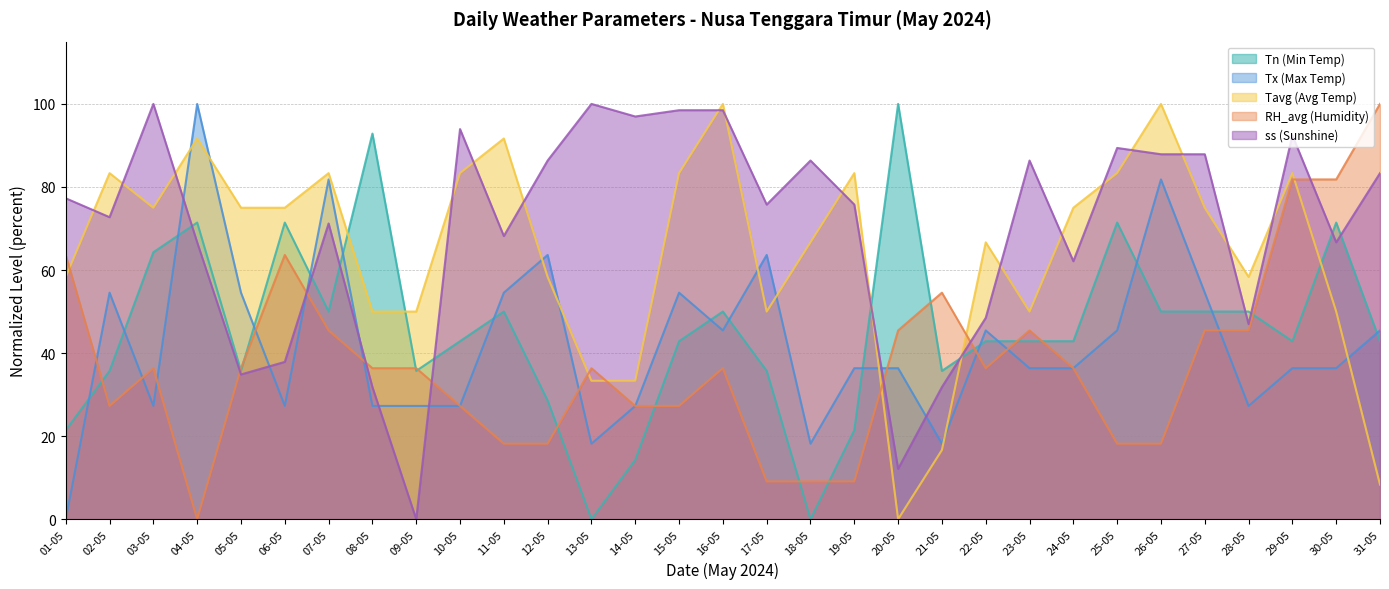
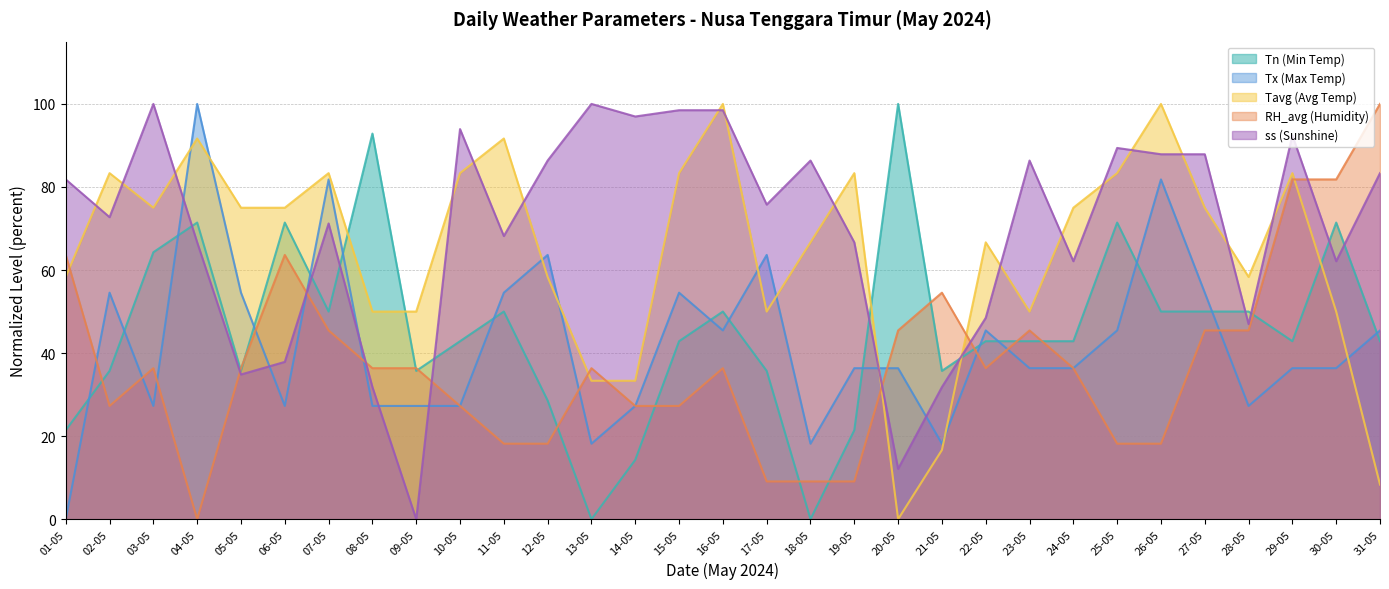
  {
    "ss (Sunshine)": {
-     "01-05": 77,
+     "01-05": 82,
      "02-05": 73,
      "03-05": 100,
      "04-05": 67,
      "05-05": 35,
      "06-05": 38,
      "07-05": 71,
      "08-05": 32,
      "09-05": 0,
      "10-05": 94,
      "11-05": 68,
      "12-05": 86,
      "13-05": 100,
      "14-05": 97,
      "15-05": 98,
      "16-05": 98,
      "17-05": 76,
      "18-05": 86,
-     "19-05": 76,
+     "19-05": 67,
      "20-05": 12,
      "21-05": 32,
      "22-05": 48,
      "23-05": 86,
      "24-05": 62,
      "25-05": 89,
      "26-05": 88,
      "27-05": 88,
      "28-05": 47,
-     "30-05": 67,
+     "30-05": 62,
      "31-05": 83
    }
  }
